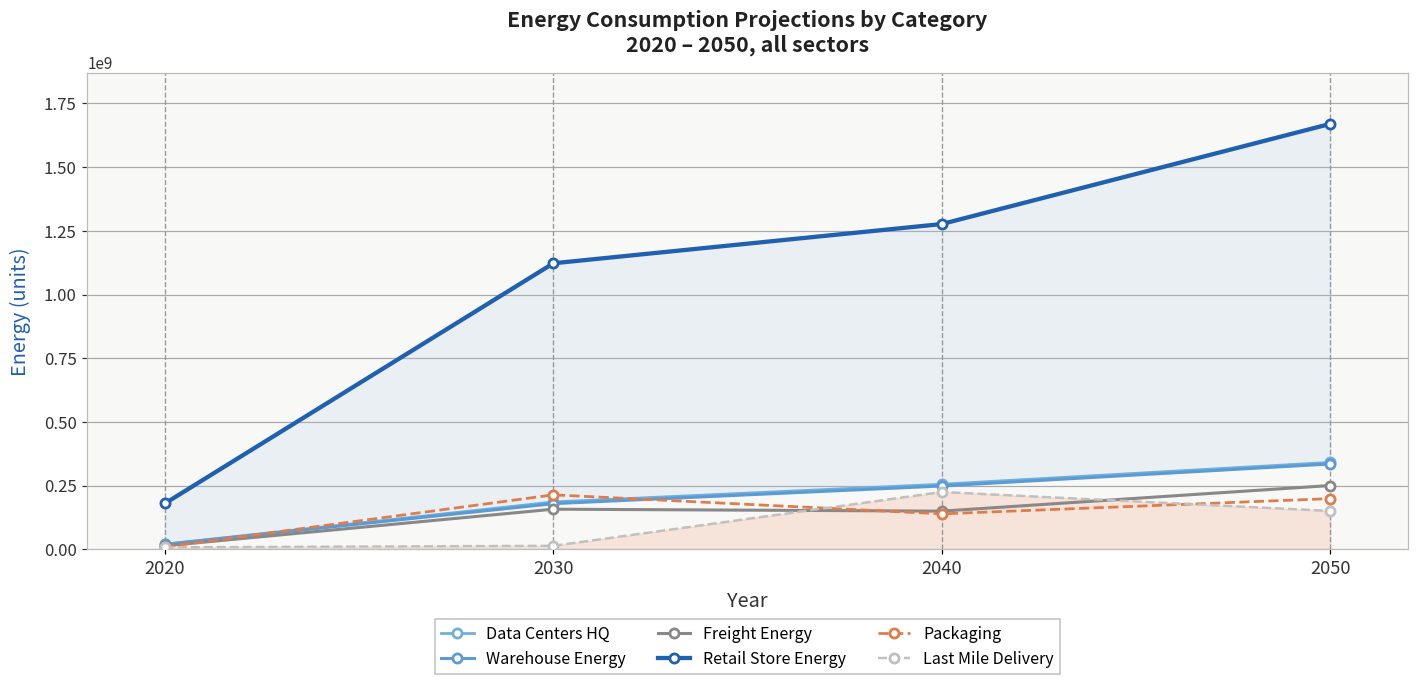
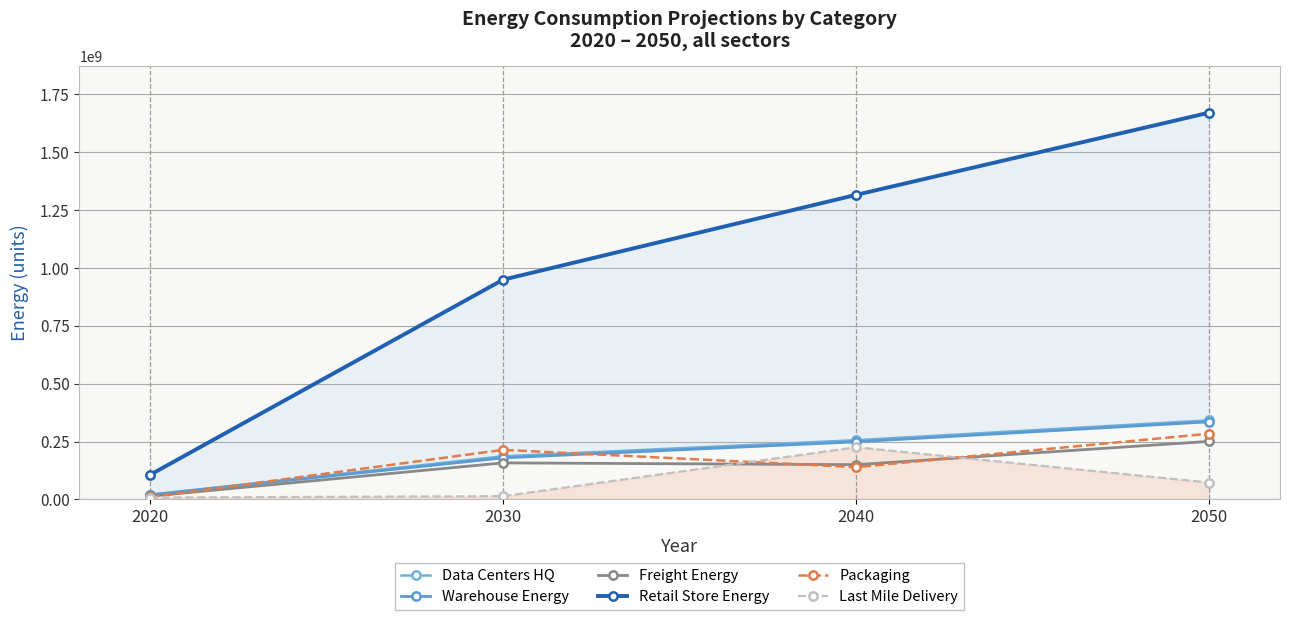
  {
    "Freight Energy": {
      "2030": 160000000,
      "2050": 250000000
    },
    "Retail Store Energy": {
-     "2020": 180000000,
-     "2030": 1120000000,
-     "2040": 1280000000,
+     "2020": 110000000,
+     "2030": 950000000,
+     "2040": 1320000000,
      "2050": 1670000000
    },
    "Packaging": {
      "2030": 210000000,
-     "2050": 200000000
+     "2050": 280000000
    },
    "Last Mile Delivery": {
      "2030": 10000000,
      "2040": 230000000,
-     "2050": 150000000
+     "2050": 70000000
    }
  }
